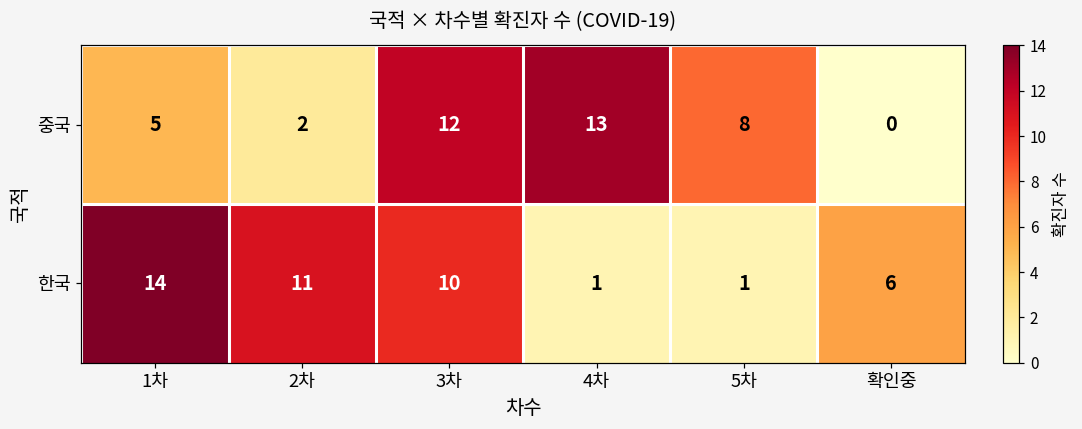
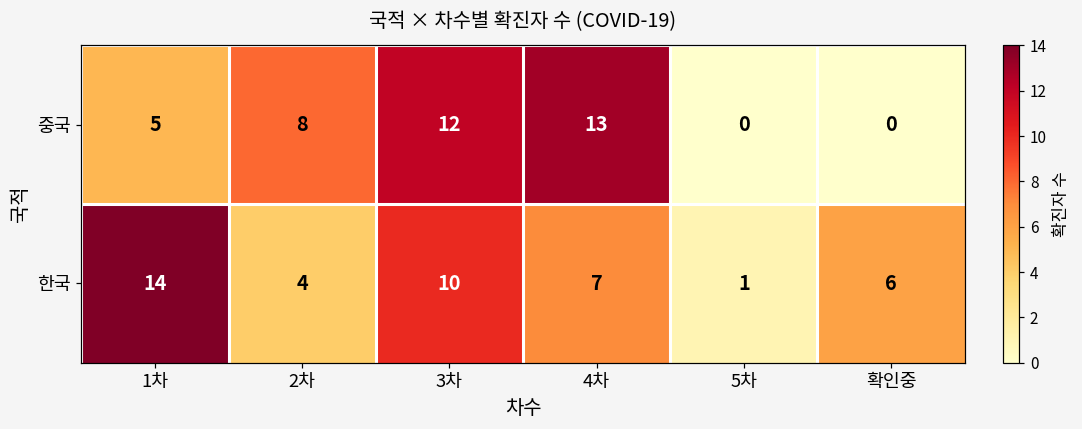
  {
    "중국": {
      "1차": 5,
-     "2차": 2,
+     "2차": 8,
      "3차": 12,
      "4차": 13,
-     "5차": 8,
+     "5차": 0,
      "확인중": 0
    },
    "한국": {
      "1차": 14,
-     "2차": 11,
+     "2차": 4,
      "3차": 10,
-     "4차": 1,
+     "4차": 7,
      "5차": 1,
      "확인중": 6
    }
  }
